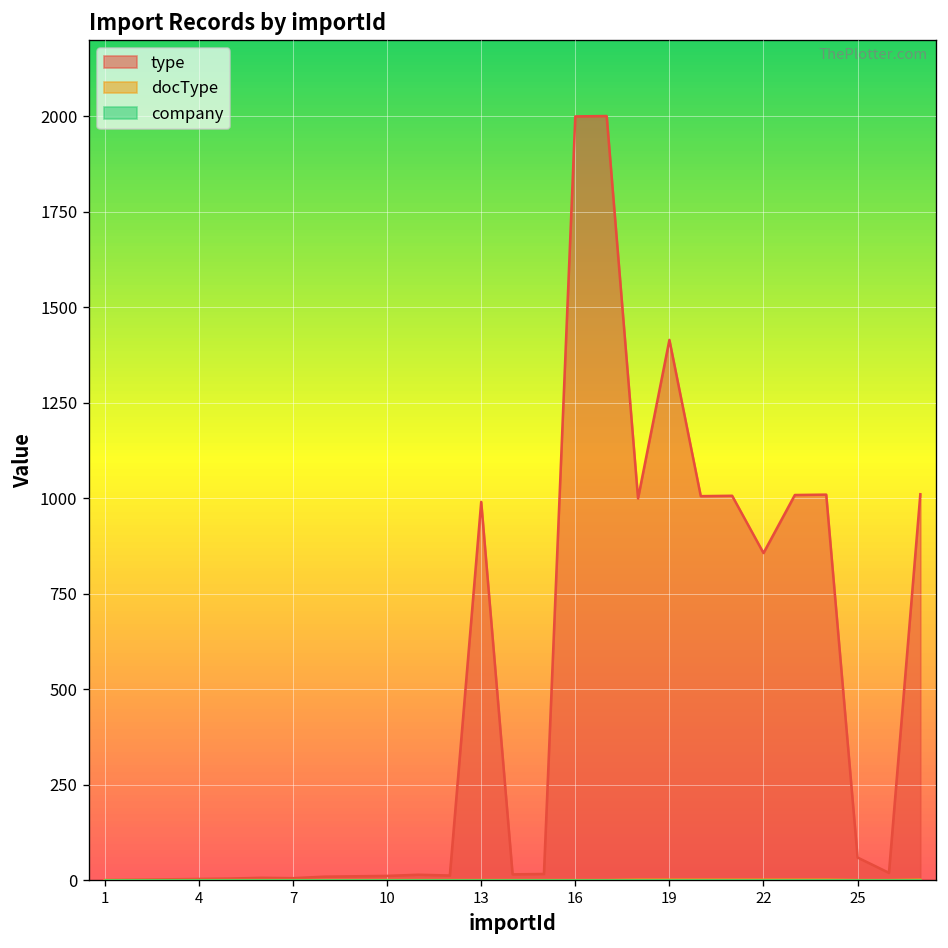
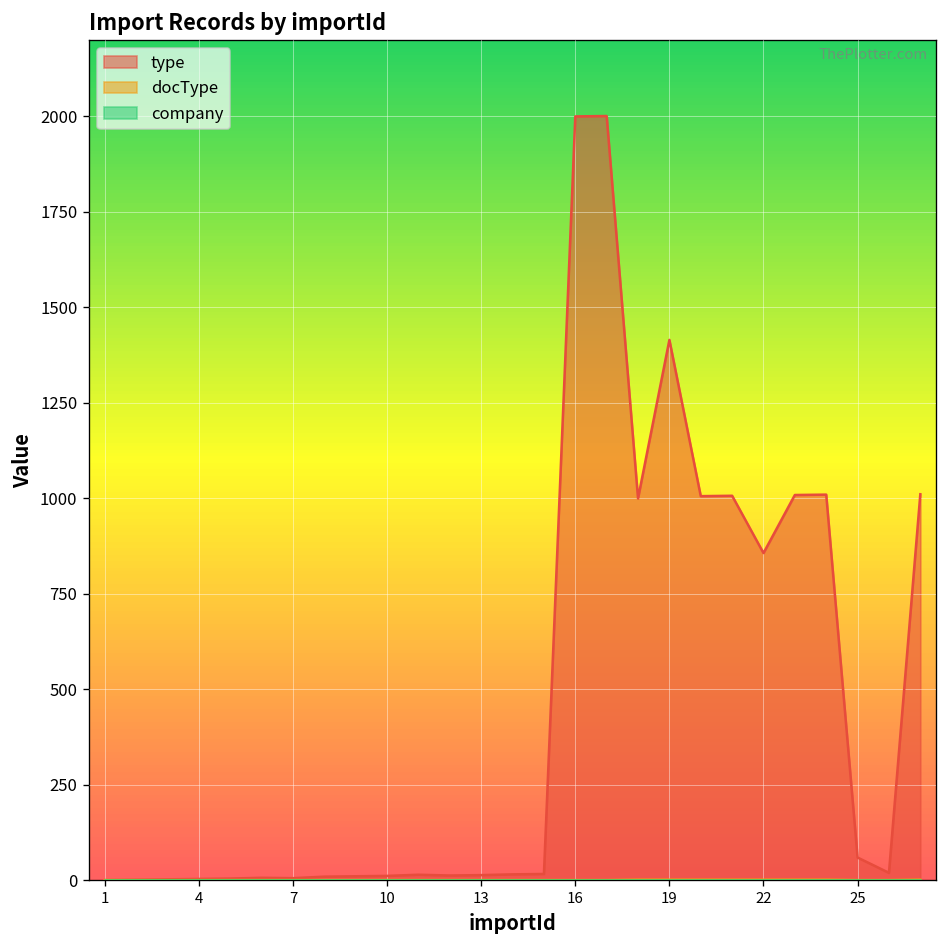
  {
    "type": {
      "10": 10,
-     "13": 990,
+     "13": 10,
      "16": 2000,
      "19": 1420,
      "22": 860,
      "25": 60
    },
    "company": {
      "10": 0,
      "13": 0,
      "16": 0,
      "19": 0,
      "22": 0,
      "25": 0
    }
  }
